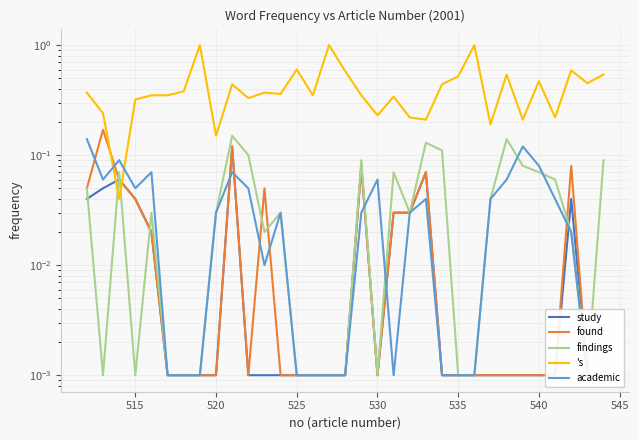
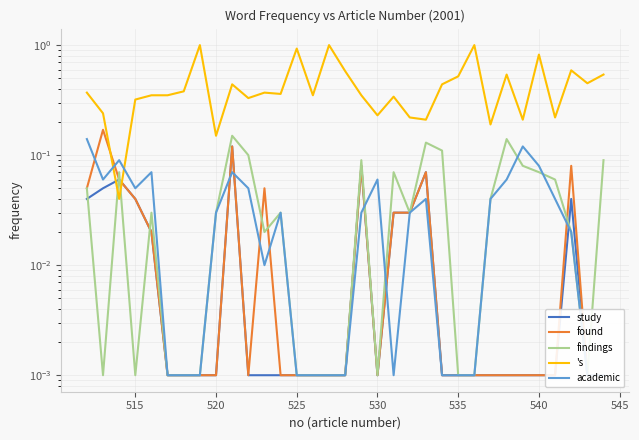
  {
    "findings": {
      "515": 0.0010,
      "540": 0.07
    },
    "'s": {
      "515": 0.32,
      "520": 0.15,
-     "525": 0.6,
+     "525": 0.9,
      "530": 0.23,
      "535": 0.5,
-     "540": 0.47
+     "540": 0.8
    }
  }
